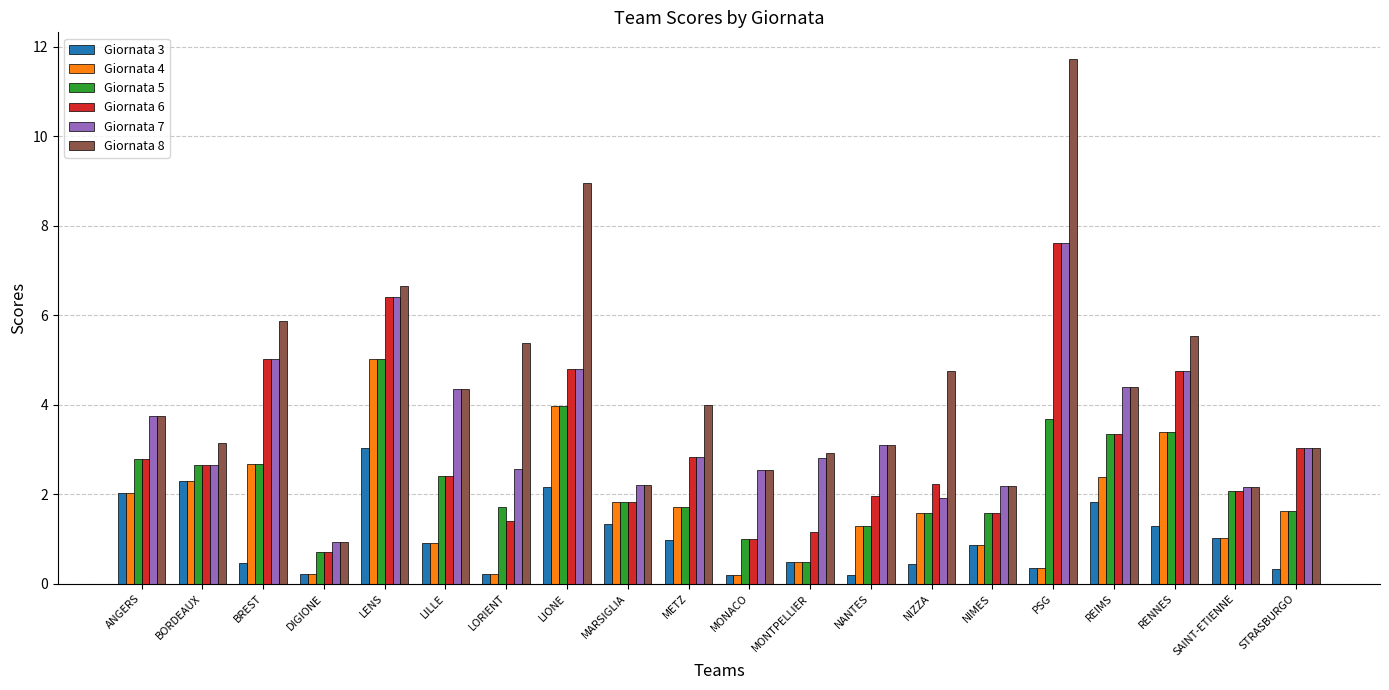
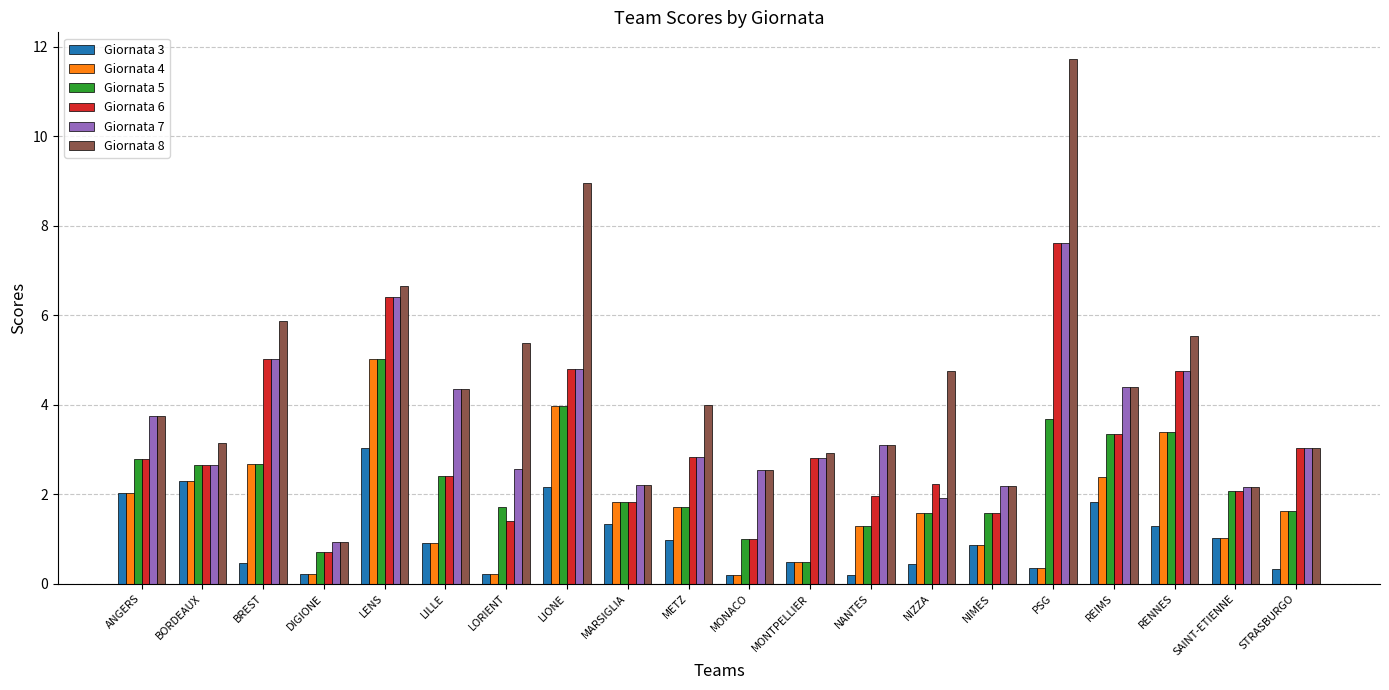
  {
    "Giornata 3": {
      "ANGERS": 2.0,
      "BORDEAUX": 2.3,
      "BREST": 0.5,
      "DIGIONE": 0.2,
      "LENS": 3.0,
      "LILLE": 0.9,
      "LORIENT": 0.2,
      "LIONE": 2.2,
      "MARSIGLIA": 1.3,
      "METZ": 1.0,
      "MONACO": 0.2,
      "MONTPELLIER": 0.5,
      "NANTES": 0.2,
      "NIZZA": 0.4,
      "NIMES": 0.9,
      "PSG": 0.3,
      "REIMS": 1.8,
      "RENNES": 1.3,
      "SAINT-ETIENNE": 1.0,
      "STRASBURGO": 0.3
    },
    "Giornata 4": {
      "ANGERS": 2.0,
      "BORDEAUX": 2.3,
      "BREST": 2.7,
      "DIGIONE": 0.2,
      "LENS": 5.0,
      "LILLE": 0.9,
      "LORIENT": 0.2,
      "LIONE": 4.0,
      "MARSIGLIA": 1.8,
      "METZ": 1.7,
      "MONACO": 0.2,
      "MONTPELLIER": 0.5,
      "NANTES": 1.3,
      "NIZZA": 1.6,
      "NIMES": 0.9,
      "PSG": 0.3,
      "REIMS": 2.4,
      "RENNES": 3.4,
      "SAINT-ETIENNE": 1.0,
      "STRASBURGO": 1.6
    },
    "Giornata 5": {
      "ANGERS": 2.8,
      "BORDEAUX": 2.6,
      "BREST": 2.7,
      "DIGIONE": 0.7,
      "LENS": 5.0,
      "LILLE": 2.4,
      "LORIENT": 1.7,
      "LIONE": 4.0,
      "MARSIGLIA": 1.8,
      "METZ": 1.7,
      "MONACO": 1.0,
      "MONTPELLIER": 0.5,
      "NANTES": 1.3,
      "NIZZA": 1.6,
      "NIMES": 1.6,
      "PSG": 3.7,
      "REIMS": 3.3,
      "RENNES": 3.4,
      "SAINT-ETIENNE": 2.1,
      "STRASBURGO": 1.6
    },
    "Giornata 6": {
      "ANGERS": 2.8,
      "BORDEAUX": 2.6,
      "BREST": 5.0,
      "DIGIONE": 0.7,
      "LENS": 6.4,
      "LILLE": 2.4,
      "LORIENT": 1.4,
      "LIONE": 4.8,
      "MARSIGLIA": 1.8,
      "METZ": 2.8,
      "MONACO": 1.0,
-     "MONTPELLIER": 1.1,
+     "MONTPELLIER": 2.8,
      "NANTES": 2.0,
      "NIZZA": 2.2,
      "NIMES": 1.6,
      "PSG": 7.6,
      "REIMS": 3.3,
      "RENNES": 4.8,
      "SAINT-ETIENNE": 2.1,
      "STRASBURGO": 3.0
    },
    "Giornata 7": {
      "ANGERS": 3.7,
      "BORDEAUX": 2.6,
      "BREST": 5.0,
      "DIGIONE": 0.9,
      "LENS": 6.4,
      "LILLE": 4.4,
      "LORIENT": 2.6,
      "LIONE": 4.8,
      "MARSIGLIA": 2.2,
      "METZ": 2.8,
      "MONACO": 2.5,
      "MONTPELLIER": 2.8,
      "NANTES": 3.1,
      "NIZZA": 1.9,
      "NIMES": 2.2,
      "PSG": 7.6,
      "REIMS": 4.4,
      "RENNES": 4.8,
      "SAINT-ETIENNE": 2.2,
      "STRASBURGO": 3.0
    },
    "Giornata 8": {
      "ANGERS": 3.7,
      "BORDEAUX": 3.2,
      "BREST": 5.9,
      "DIGIONE": 0.9,
      "LENS": 6.7,
      "LILLE": 4.4,
      "LORIENT": 5.4,
      "LIONE": 9.0,
      "MARSIGLIA": 2.2,
      "METZ": 4.0,
      "MONACO": 2.5,
      "MONTPELLIER": 2.9,
      "NANTES": 3.1,
      "NIZZA": 4.8,
      "NIMES": 2.2,
      "PSG": 11.7,
      "REIMS": 4.4,
      "RENNES": 5.5,
      "SAINT-ETIENNE": 2.2,
      "STRASBURGO": 3.0
    }
  }
